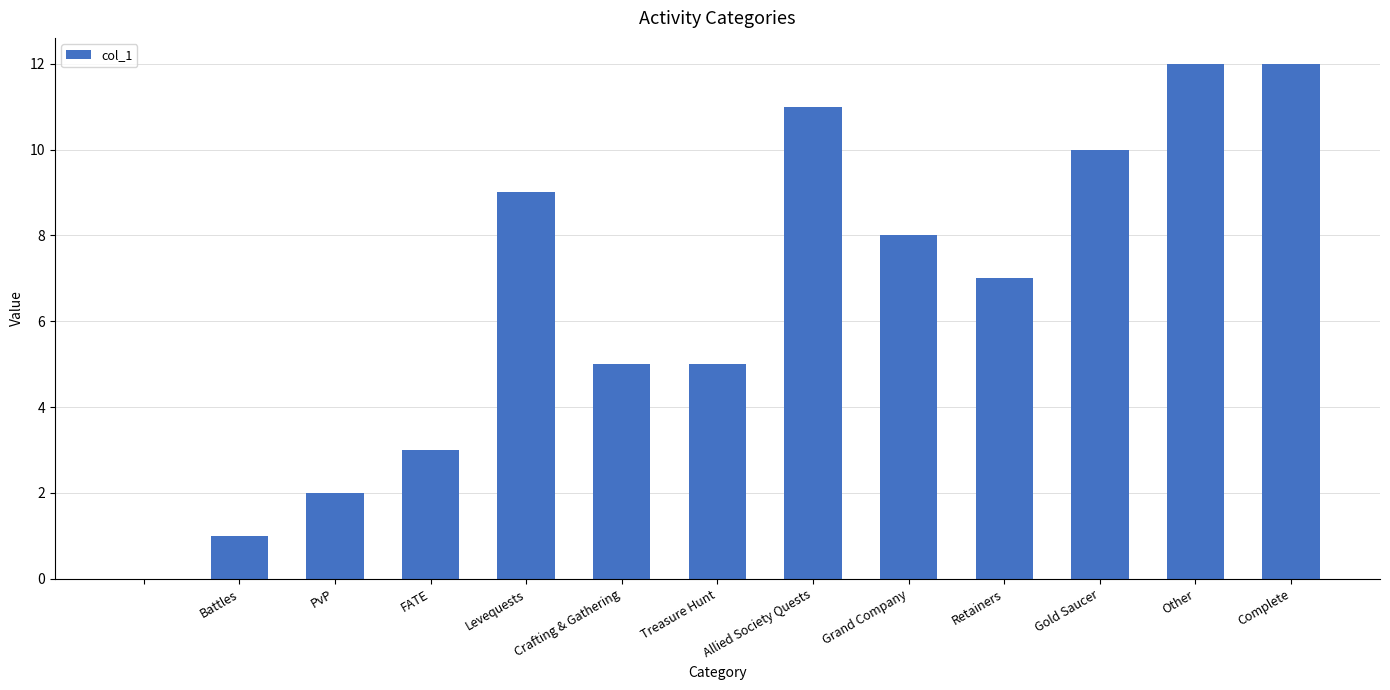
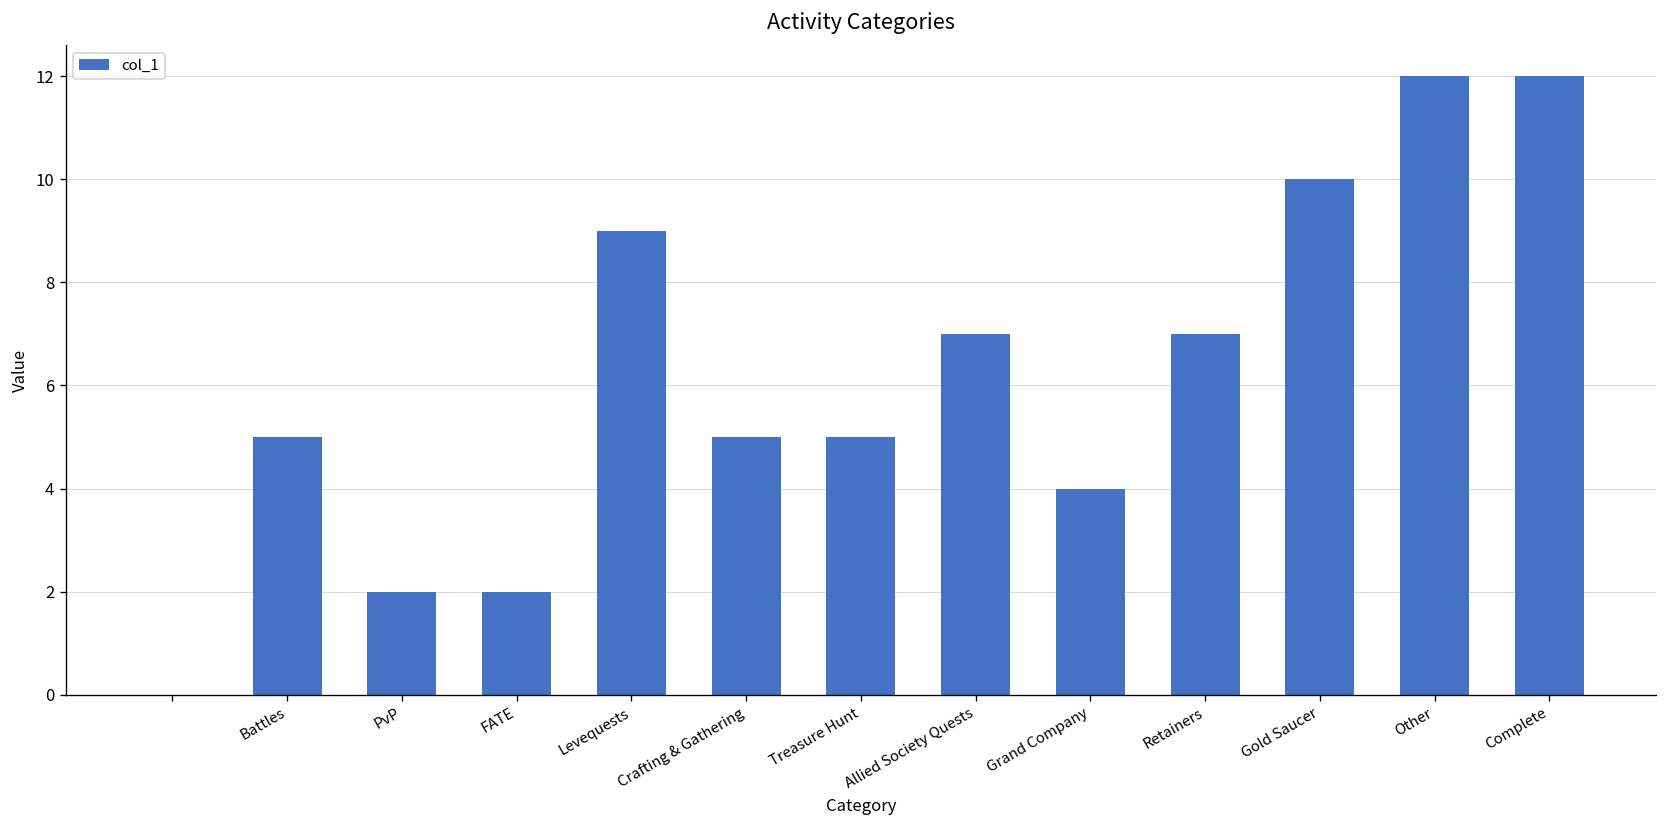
  {
-   "Battles": 1,
+   "Battles": 5,
    "PvP": 2,
-   "FATE": 3,
+   "FATE": 2,
    "Levequests": 9,
    "Crafting & Gathering": 5,
    "Treasure Hunt": 5,
-   "Allied Society Quests": 11,
-   "Grand Company": 8,
+   "Allied Society Quests": 7,
+   "Grand Company": 4,
    "Retainers": 7,
    "Gold Saucer": 10,
    "Other": 12,
    "Complete": 12
  }
